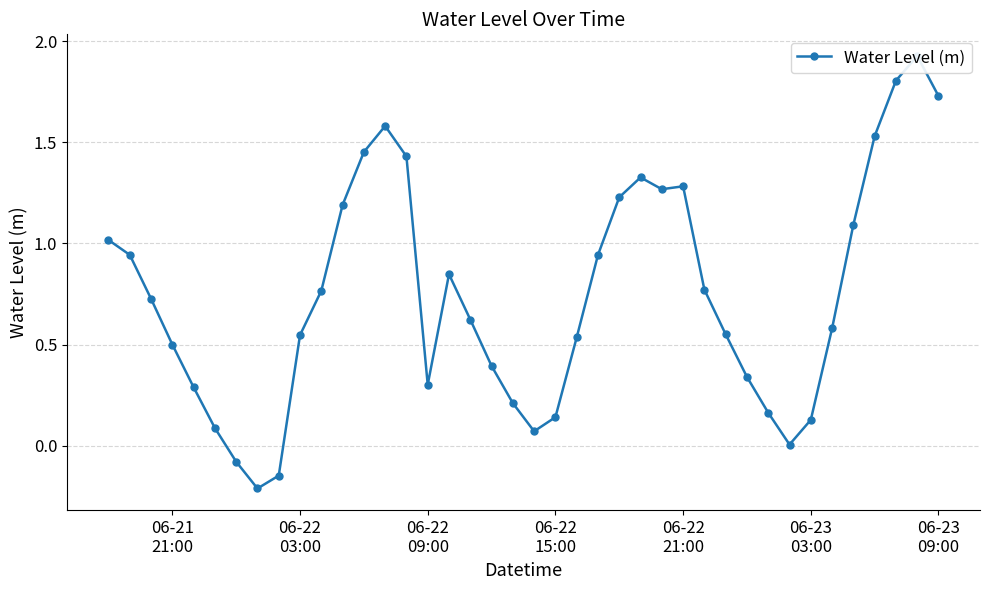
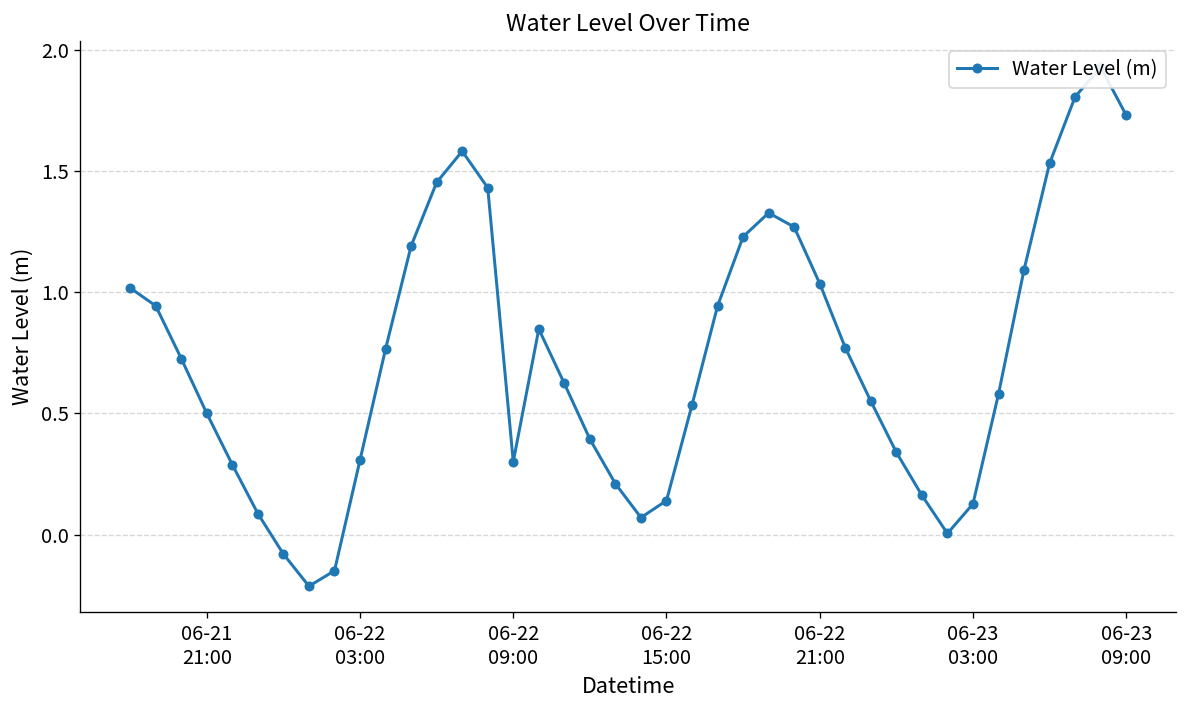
  {
    "06-21 21:00": 0.50,
-   "06-22 03:00": 0.55,
+   "06-22 03:00": 0.31,
    "06-22 09:00": 0.30,
    "06-22 15:00": 0.14,
-   "06-22 21:00": 1.28,
+   "06-22 21:00": 1.04,
    "06-23 03:00": 0.13,
    "06-23 09:00": 1.73
  }
